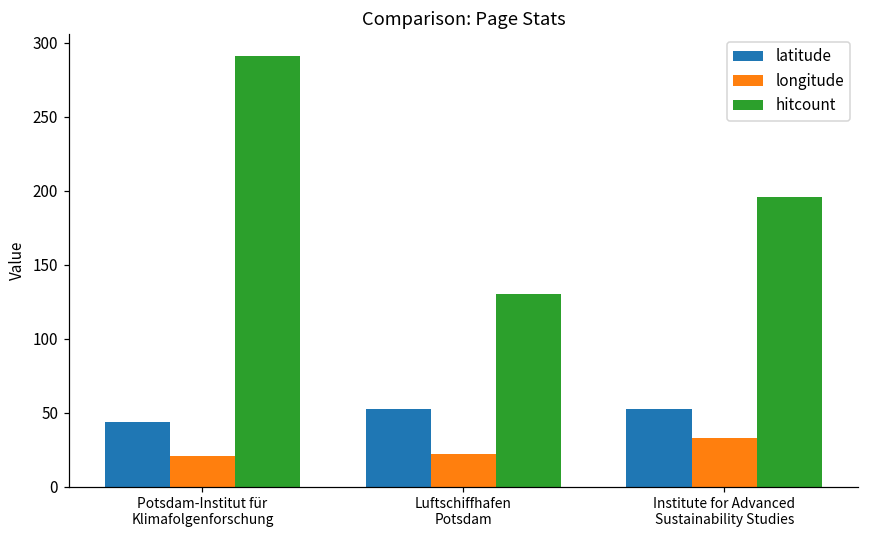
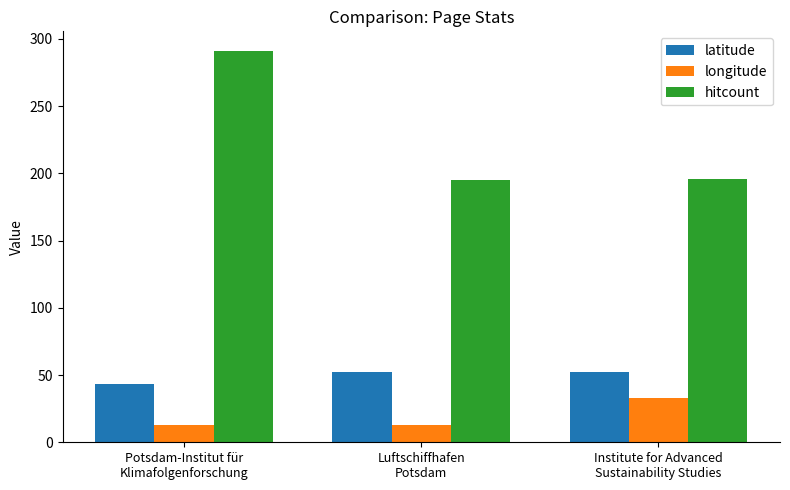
  {
    "latitude": {
      "Potsdam-Institut für Klimafolgenforschung": 43,
      "Luftschiffhafen Potsdam": 52,
      "Institute for Advanced Sustainability Studies": 52
    },
    "longitude": {
-     "Potsdam-Institut für Klimafolgenforschung": 21,
-     "Luftschiffhafen Potsdam": 22,
+     "Potsdam-Institut für Klimafolgenforschung": 13,
+     "Luftschiffhafen Potsdam": 13,
      "Institute for Advanced Sustainability Studies": 33
    },
    "hitcount": {
      "Potsdam-Institut für Klimafolgenforschung": 291,
-     "Luftschiffhafen Potsdam": 130,
+     "Luftschiffhafen Potsdam": 195,
      "Institute for Advanced Sustainability Studies": 196
    }
  }
